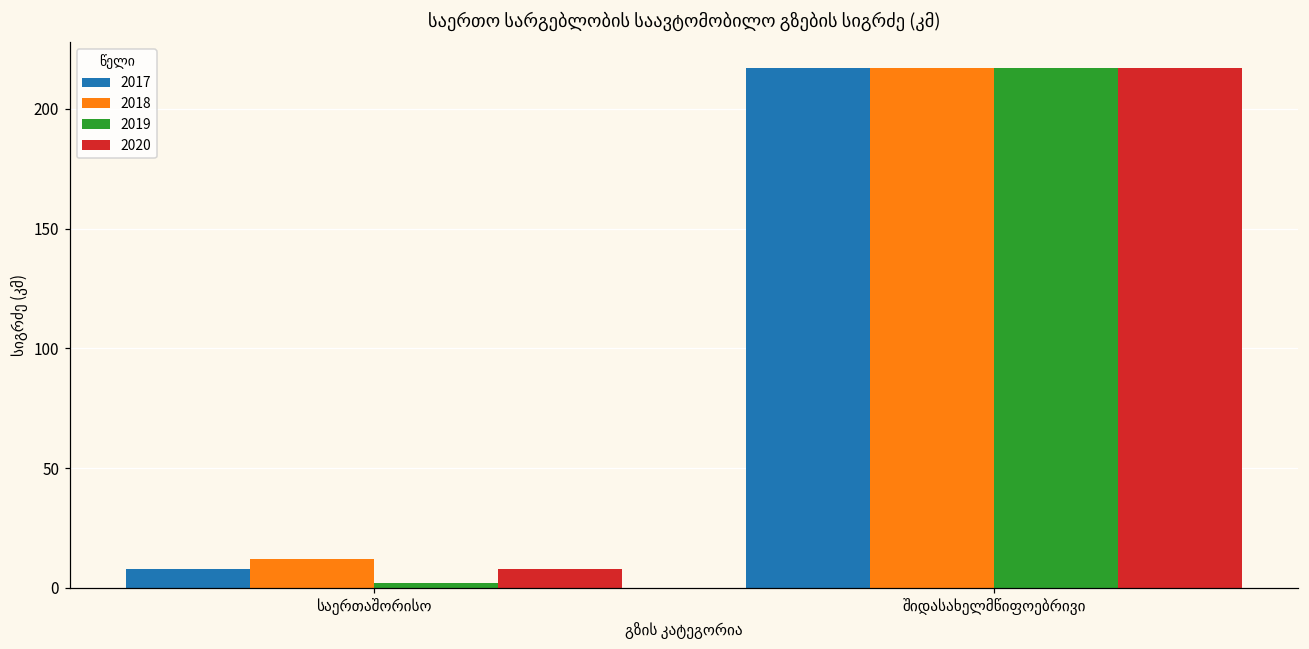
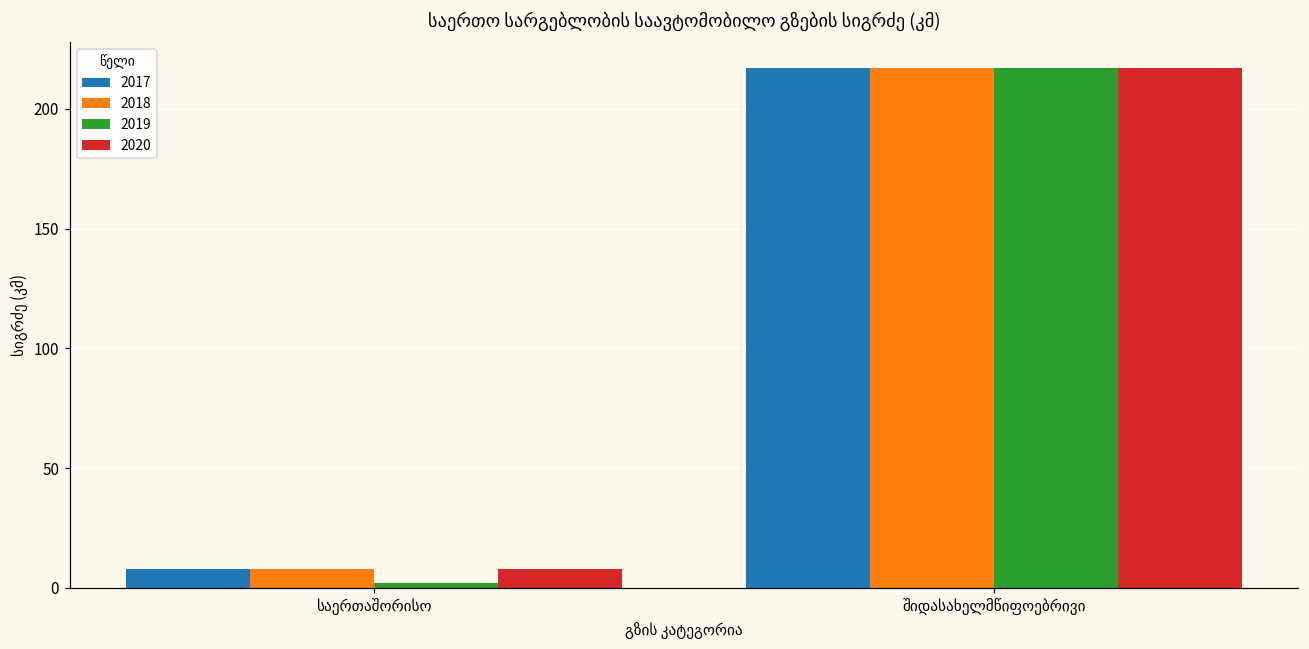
  {
    "2017": {
      "საერთაშორისო": 8,
      "შიდასახელმწიფოებრივი": 217
    },
    "2018": {
-     "საერთაშორისო": 12,
+     "საერთაშორისო": 8,
      "შიდასახელმწიფოებრივი": 217
    },
    "2019": {
      "საერთაშორისო": 2,
      "შიდასახელმწიფოებრივი": 217
    },
    "2020": {
      "საერთაშორისო": 8,
      "შიდასახელმწიფოებრივი": 217
    }
  }
